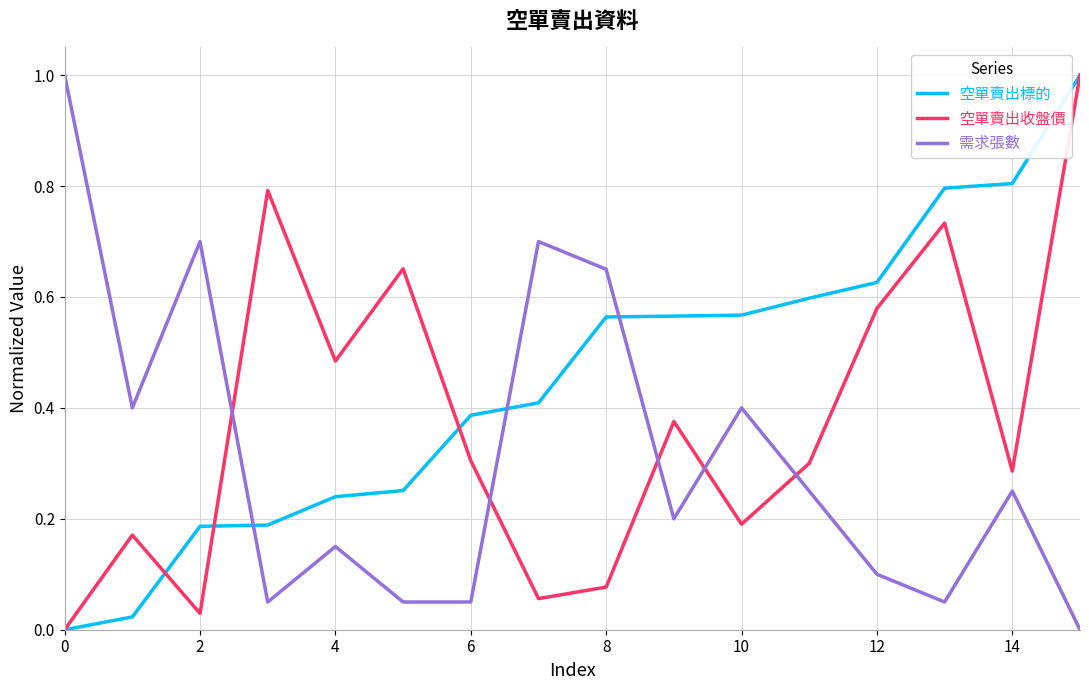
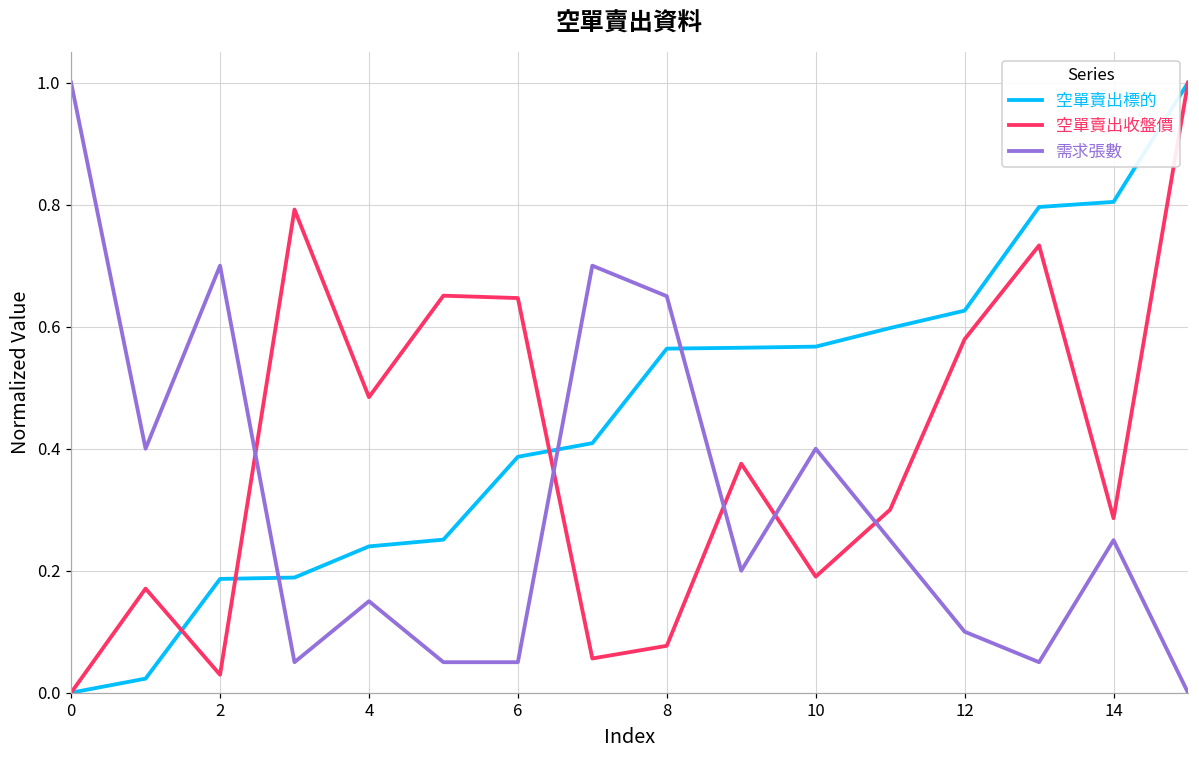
  {
    "空單賣出標的": {
      "2": 0.19,
      "4": 0.24,
      "6": 0.39,
      "8": 0.56,
      "10": 0.57,
      "12": 0.63,
      "14": 0.80
    },
    "空單賣出收盤價": {
      "2": 0.03,
      "4": 0.48,
-     "6": 0.30,
+     "6": 0.65,
      "8": 0.08,
      "10": 0.19,
      "12": 0.58,
      "14": 0.29
    },
    "需求張數": {
      "0": 1.00,
      "2": 0.70,
      "4": 0.15,
      "6": 0.05,
      "8": 0.65,
      "10": 0.40,
      "12": 0.10,
      "14": 0.25
    }
  }
